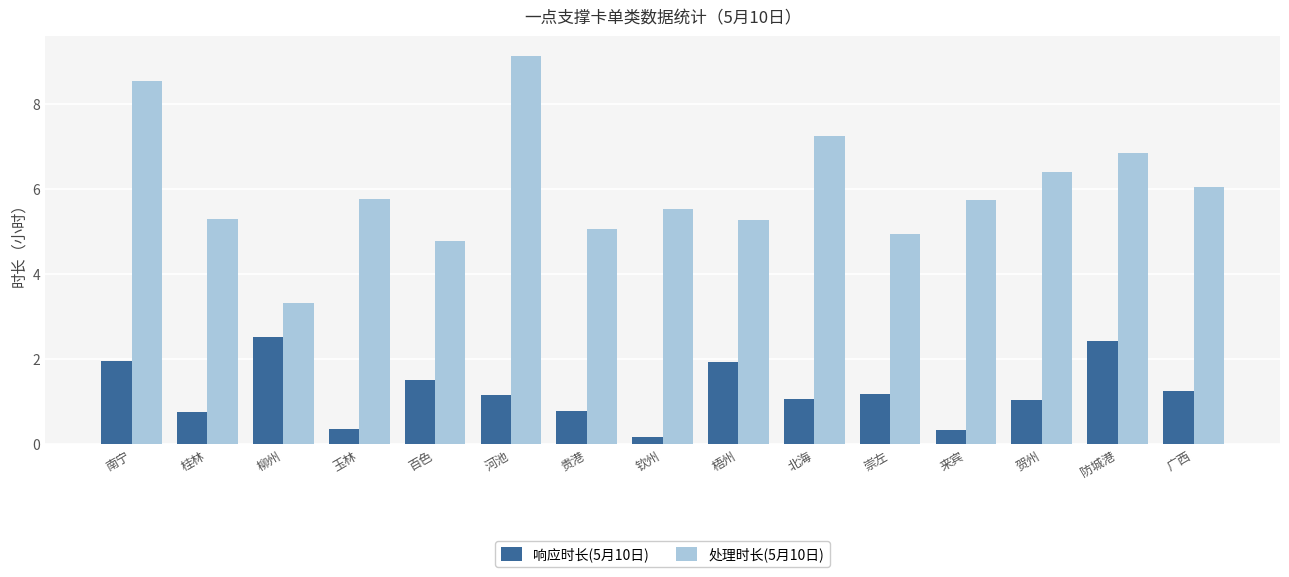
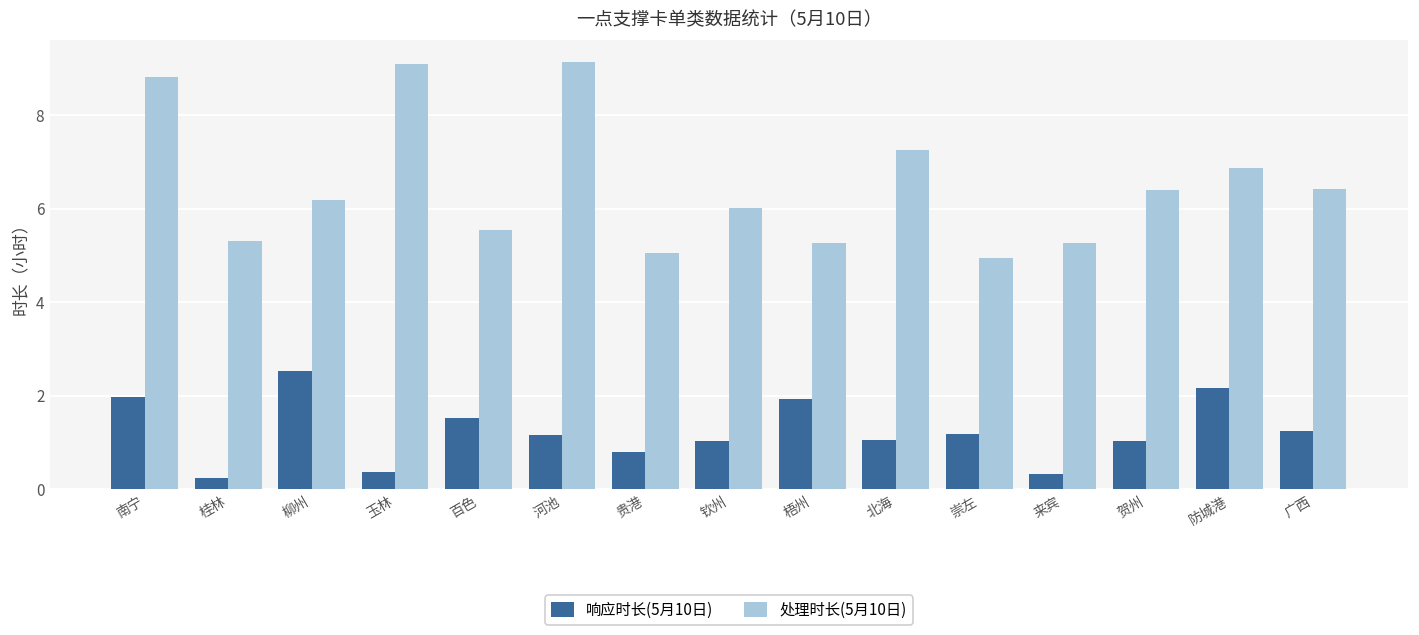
  {
    "响应时长(5月10日)": {
      "南宁": 2.0,
-     "桂林": 0.8,
+     "桂林": 0.2,
      "柳州": 2.5,
      "玉林": 0.4,
      "百色": 1.5,
      "河池": 1.2,
      "贵港": 0.8,
-     "钦州": 0.2,
+     "钦州": 1.0,
      "梧州": 1.9,
      "北海": 1.1,
      "崇左": 1.2,
      "来宾": 0.3,
      "贺州": 1.0,
-     "防城港": 2.4,
+     "防城港": 2.2,
      "广西": 1.2
    },
    "处理时长(5月10日)": {
-     "南宁": 8.5,
+     "南宁": 8.8,
      "桂林": 5.3,
-     "柳州": 3.3,
-     "玉林": 5.8,
-     "百色": 4.8,
+     "柳州": 6.2,
+     "玉林": 9.1,
+     "百色": 5.5,
      "河池": 9.1,
      "贵港": 5.1,
-     "钦州": 5.5,
+     "钦州": 6.0,
      "梧州": 5.3,
      "北海": 7.2,
      "崇左": 4.9,
-     "来宾": 5.8,
+     "来宾": 5.3,
      "贺州": 6.4,
      "防城港": 6.9,
-     "广西": 6.1
+     "广西": 6.4
    }
  }
